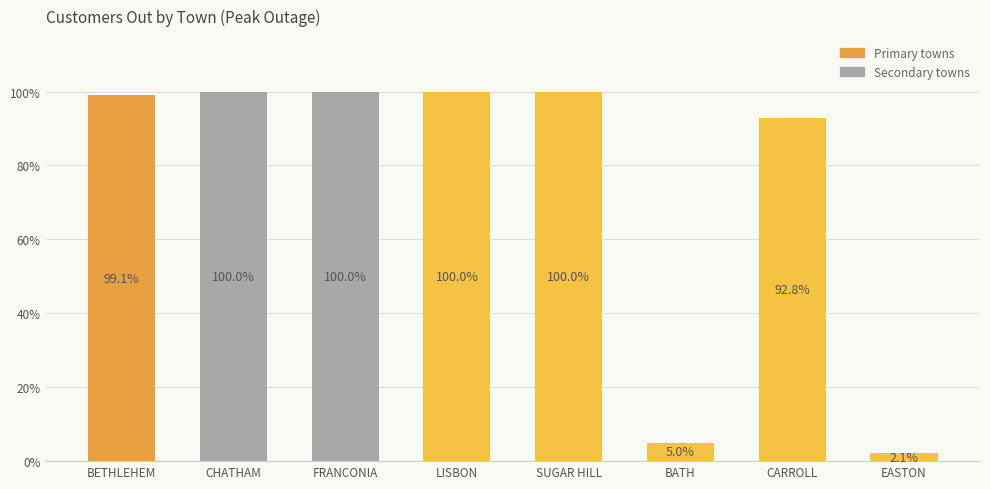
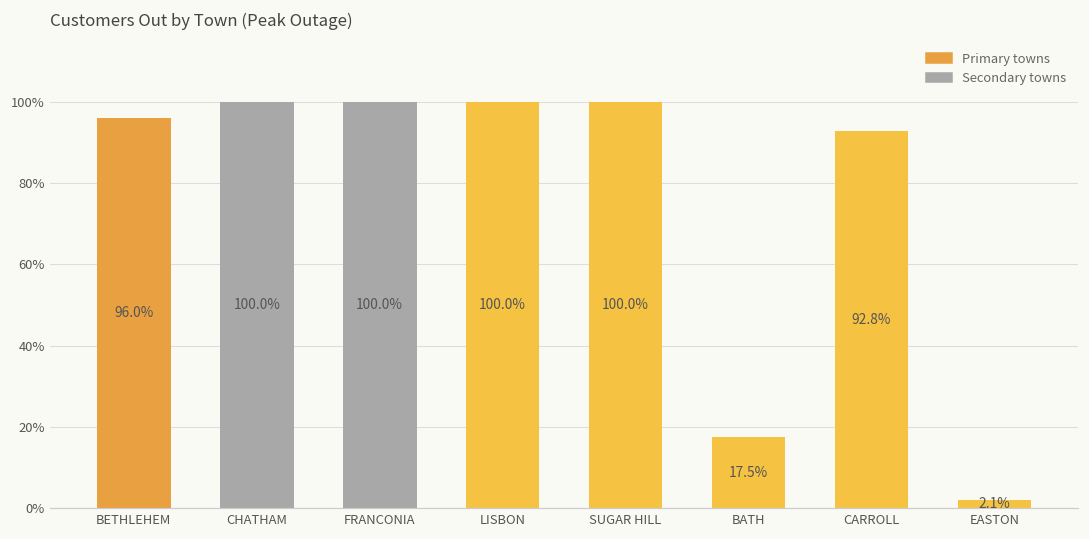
  {
-   "BETHLEHEM": "99.1%",
+   "BETHLEHEM": "96.0%",
    "CHATHAM": "100.0%",
    "FRANCONIA": "100.0%",
    "LISBON": "100.0%",
    "SUGAR HILL": "100.0%",
-   "BATH": "5.0%",
+   "BATH": "17.5%",
    "CARROLL": "92.8%",
    "EASTON": "2.1%"
  }
